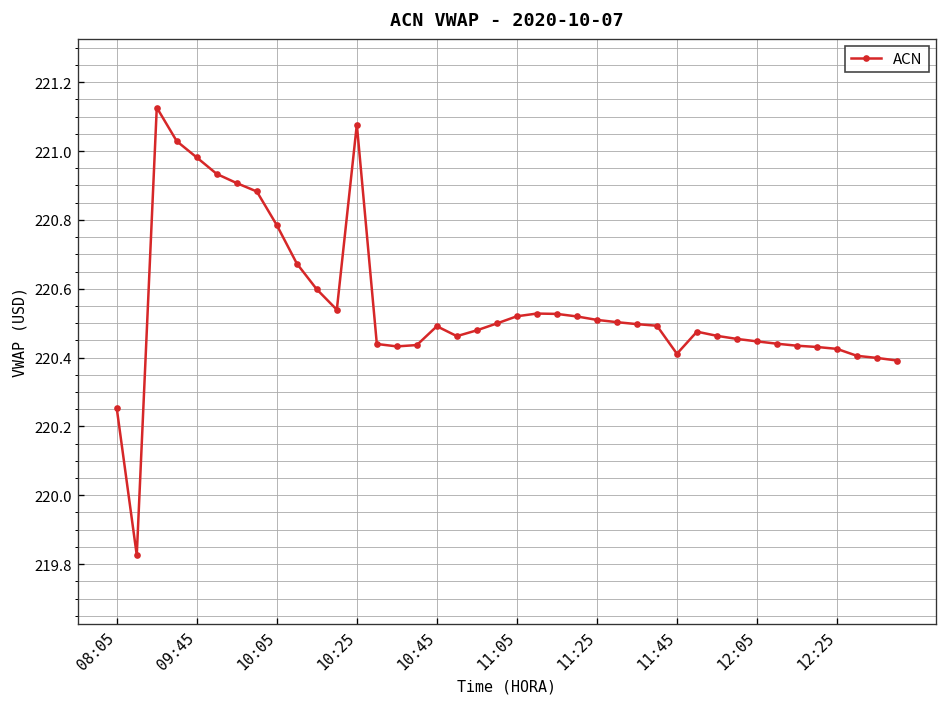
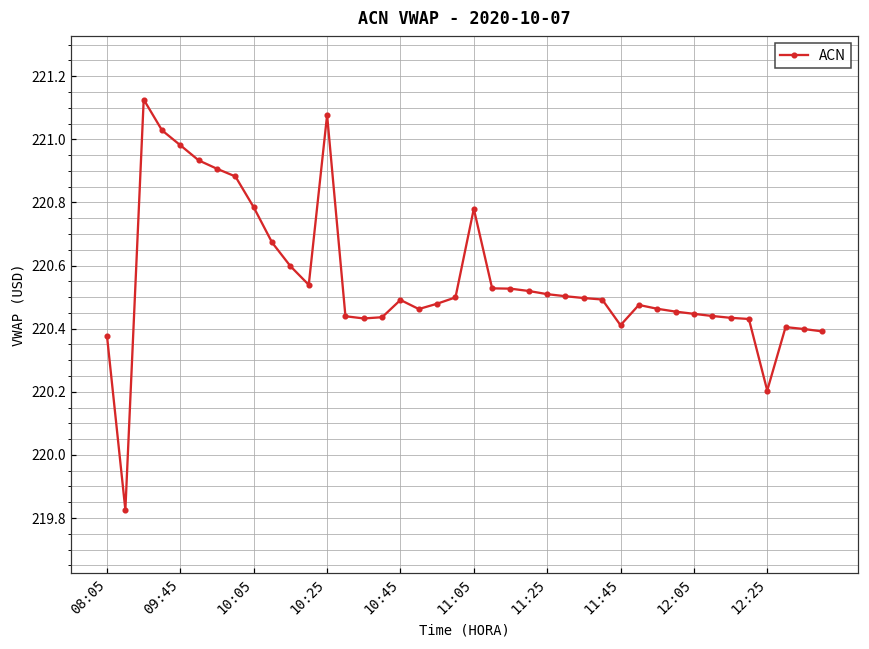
  {
-   "08:05": 220.25,
+   "08:05": 220.38,
    "09:45": 220.98,
    "10:05": 220.78,
    "10:25": 221.08,
    "10:45": 220.49,
-   "11:05": 220.52,
+   "11:05": 220.78,
    "11:25": 220.51,
    "11:45": 220.41,
    "12:05": 220.45,
-   "12:25": 220.43
+   "12:25": 220.20
  }
